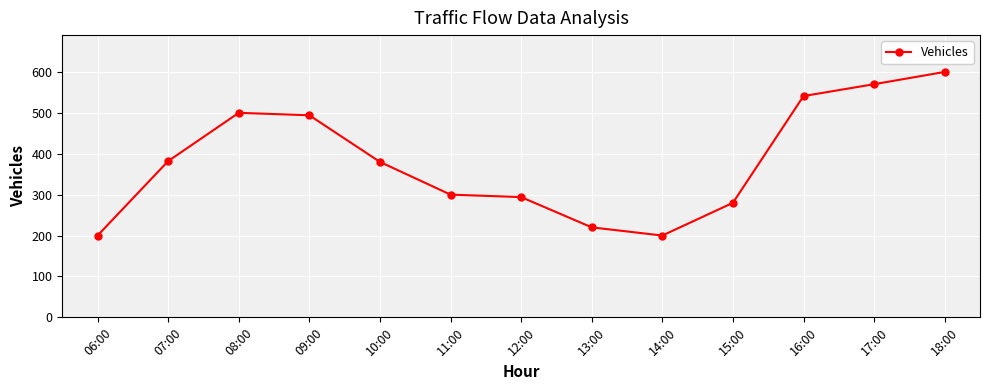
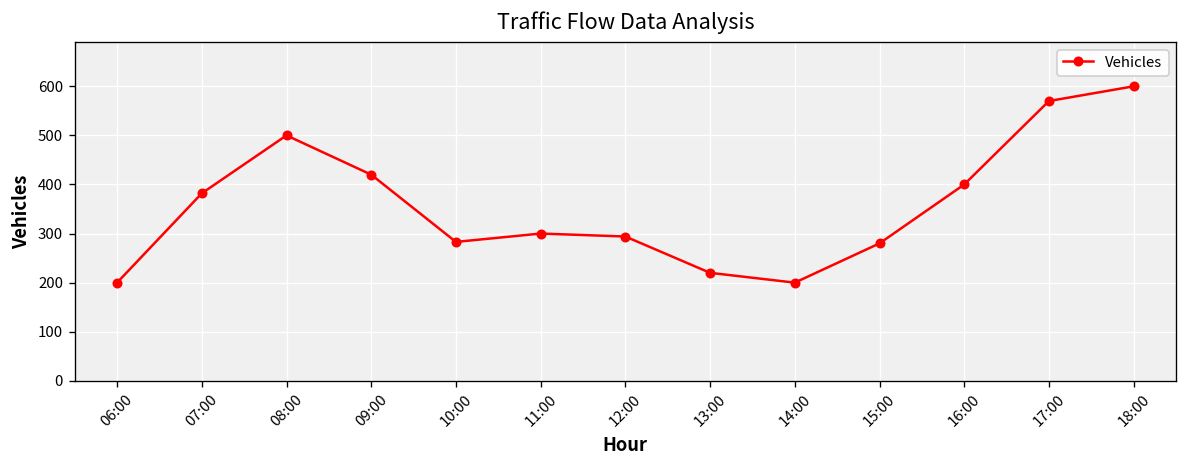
  {
    "06:00": 200,
    "07:00": 380,
    "08:00": 500,
-   "09:00": 490,
-   "10:00": 380,
+   "09:00": 420,
+   "10:00": 280,
    "11:00": 300,
    "12:00": 290,
    "13:00": 220,
    "14:00": 200,
    "15:00": 280,
-   "16:00": 540,
+   "16:00": 400,
    "17:00": 570,
    "18:00": 600
  }
